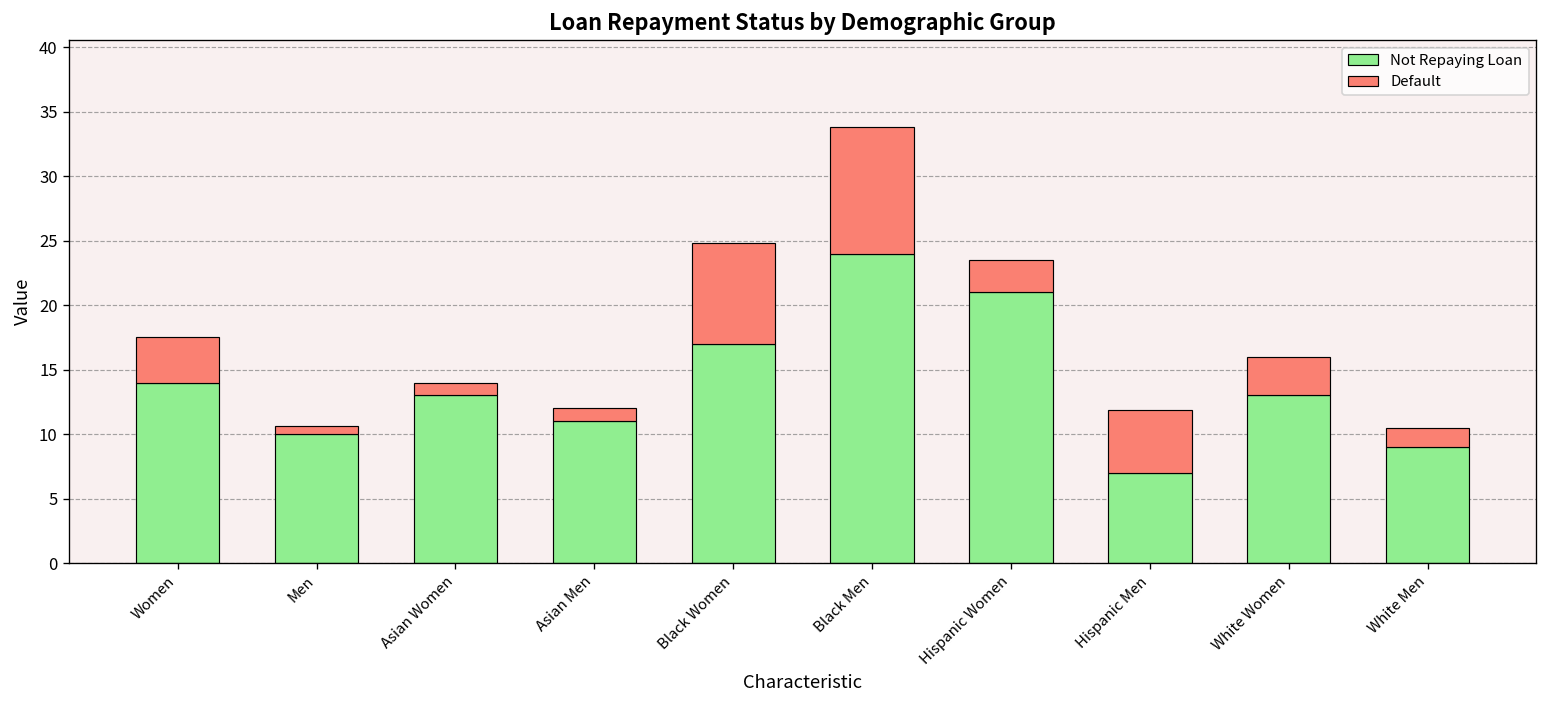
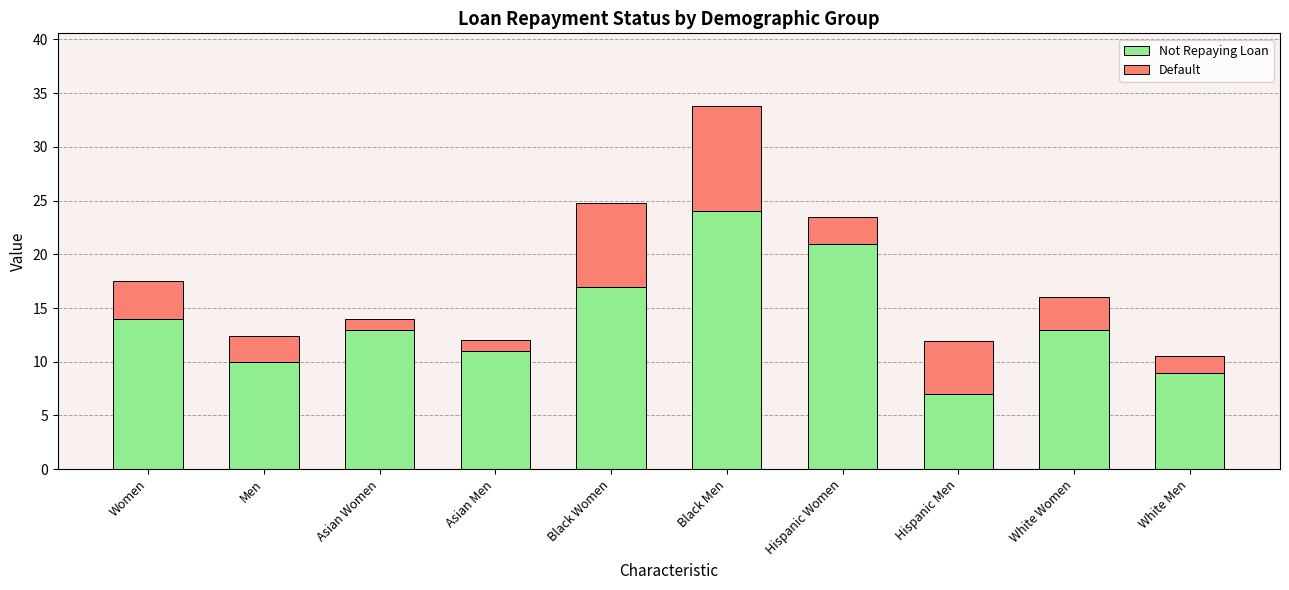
  {
    "Not Repaying Loan": {
      "Women": 14.0,
      "Men": 10.0,
      "Asian Women": 13.0,
      "Asian Men": 11.0,
      "Black Women": 17.0,
      "Black Men": 24.0,
      "Hispanic Women": 21.0,
      "Hispanic Men": 7.0,
      "White Women": 13.0,
      "White Men": 9.0
    },
    "Default": {
      "Women": 3.5,
-     "Men": 0.6,
+     "Men": 2.4,
      "Asian Women": 1.0,
      "Asian Men": 1.0,
      "Black Women": 7.8,
      "Black Men": 9.8,
      "Hispanic Women": 2.5,
      "Hispanic Men": 4.9,
      "White Women": 3.0,
      "White Men": 1.5
    }
  }
